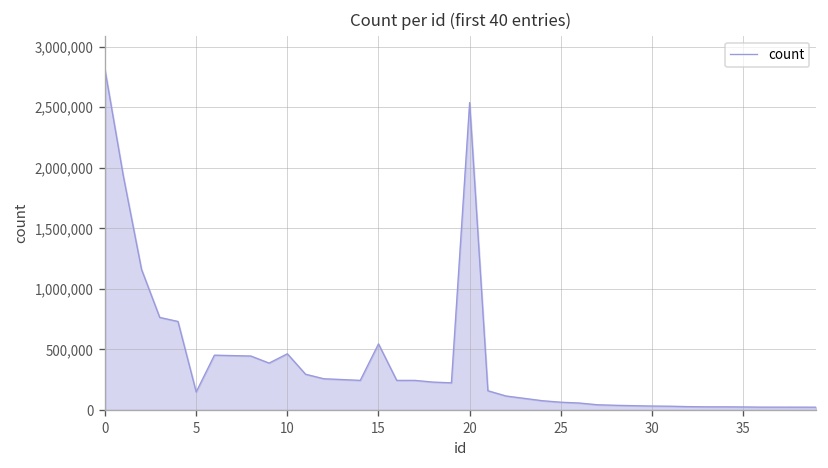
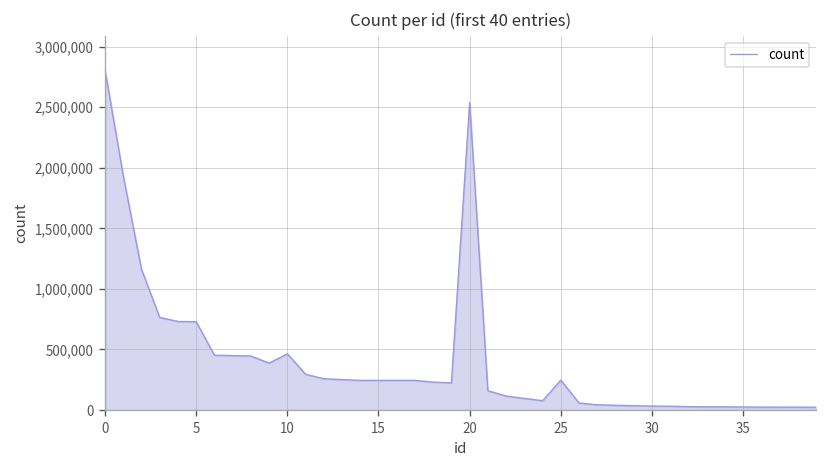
  {
    "0": "2,810,000",
-   "5": "150,000",
+   "5": "730,000",
    "10": "460,000",
-   "15": "550,000",
+   "15": "240,000",
    "20": "2,540,000",
-   "25": "60,000",
+   "25": "250,000",
    "30": "30,000",
    "35": "30,000"
  }
